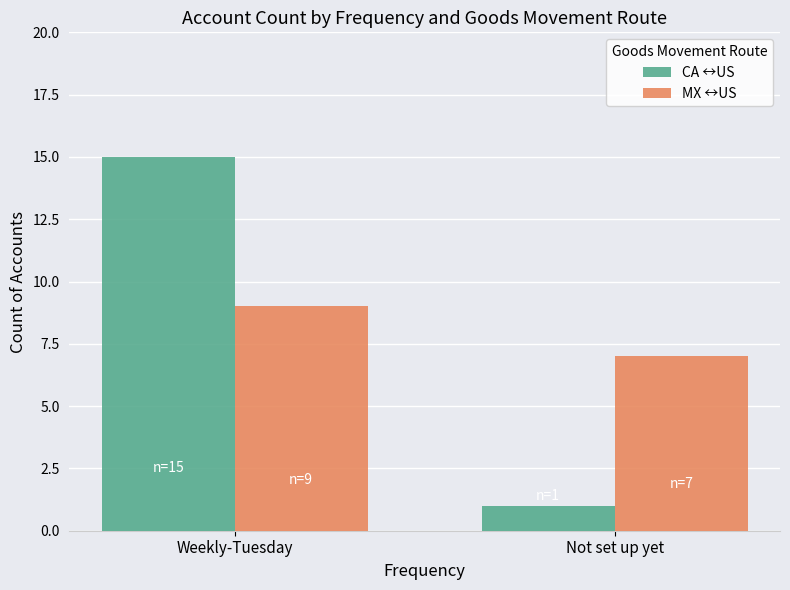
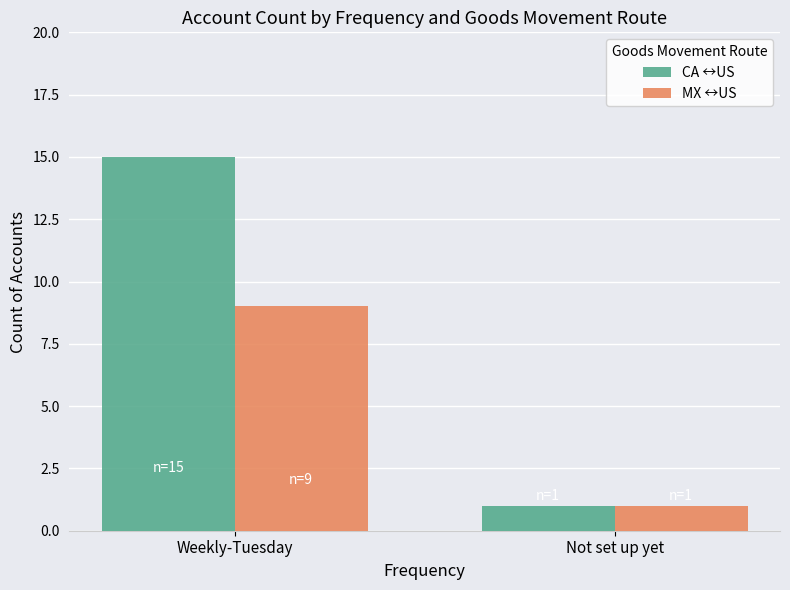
  {
    "CA ↔US": {
      "Weekly-Tuesday": 15
    },
    "MX ↔US": {
-     "Not set up yet": 7
+     "Not set up yet": 1
    }
  }
